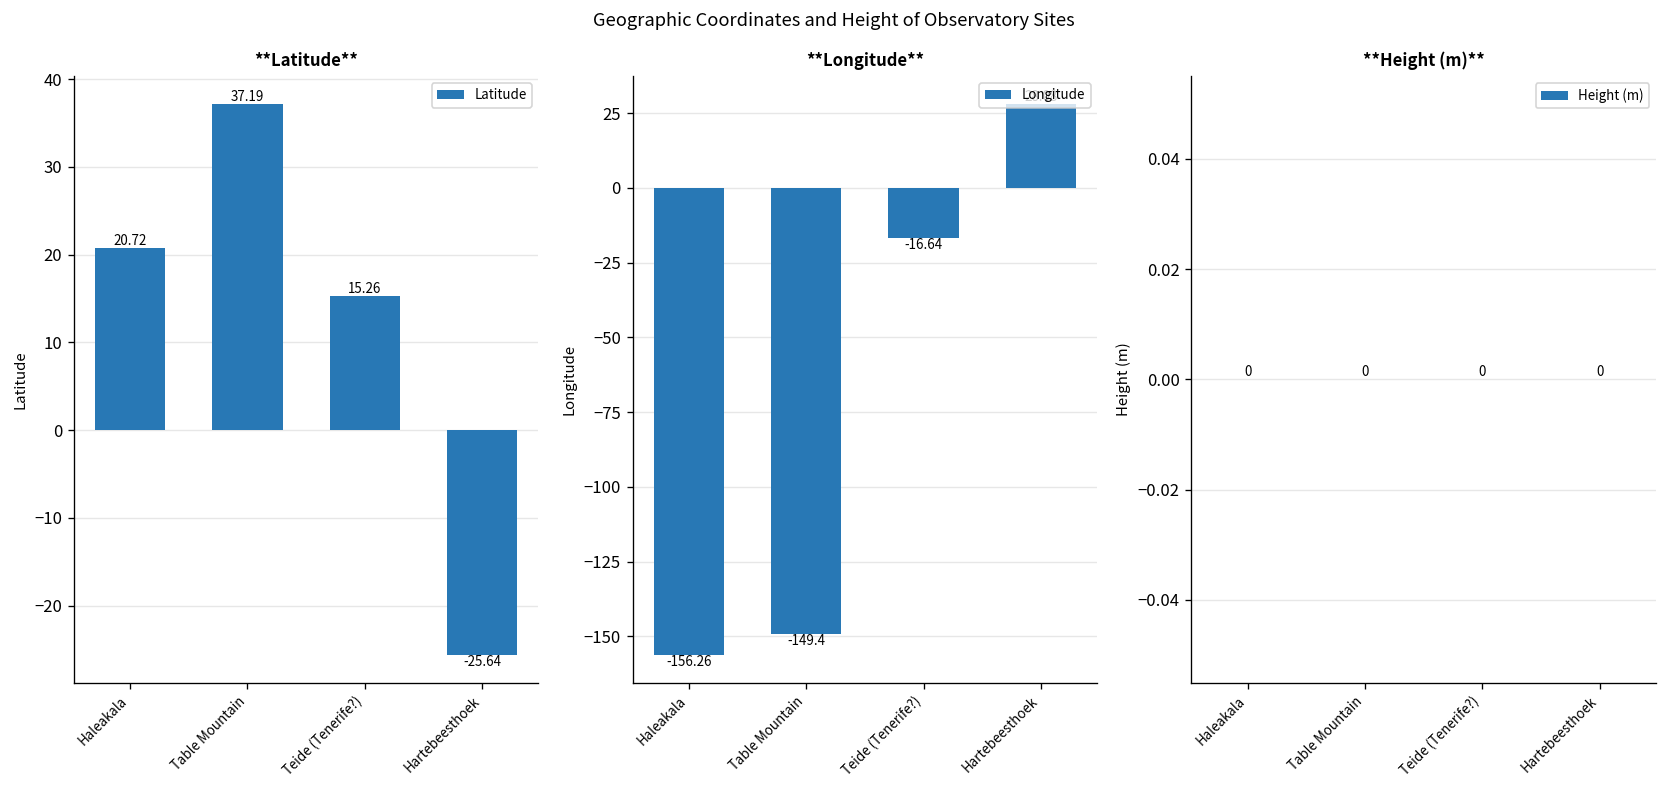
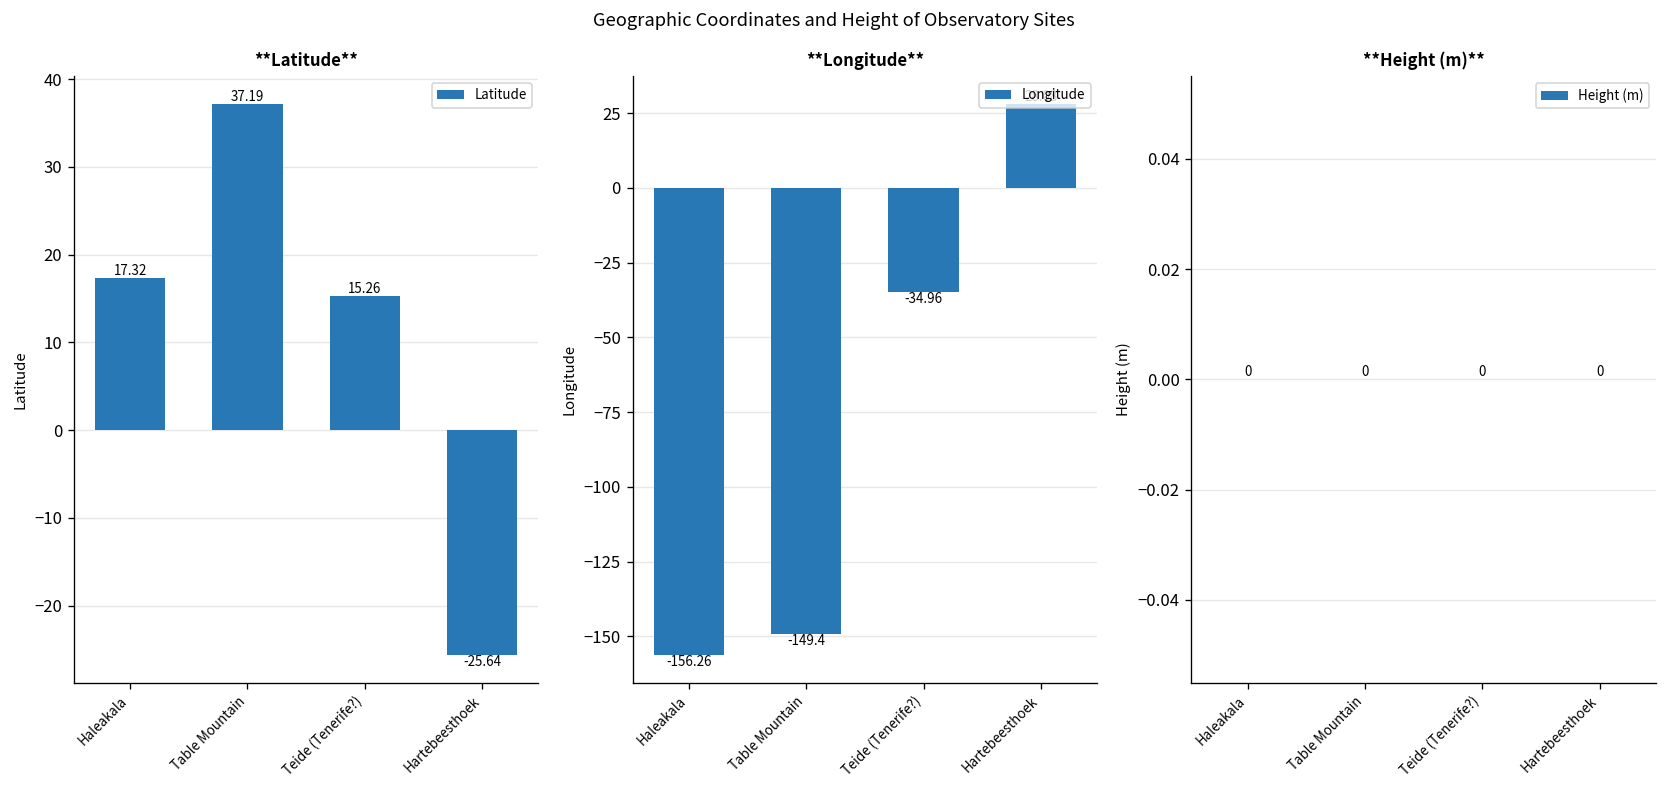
  {
    "**Latitude**": {
-     "Haleakala": 20.72,
+     "Haleakala": 17.32,
      "Table Mountain": 37.19,
      "Teide (Tenerife?)": 15.26,
      "Hartebeesthoek": -25.64
    },
    "**Longitude**": {
      "Haleakala": -156.26,
      "Table Mountain": -149.4,
-     "Teide (Tenerife?)": -16.64
+     "Teide (Tenerife?)": -34.96
    },
    "**Height (m)**": {
      "Haleakala": 0,
      "Table Mountain": 0,
      "Teide (Tenerife?)": 0,
      "Hartebeesthoek": 0
    }
  }
